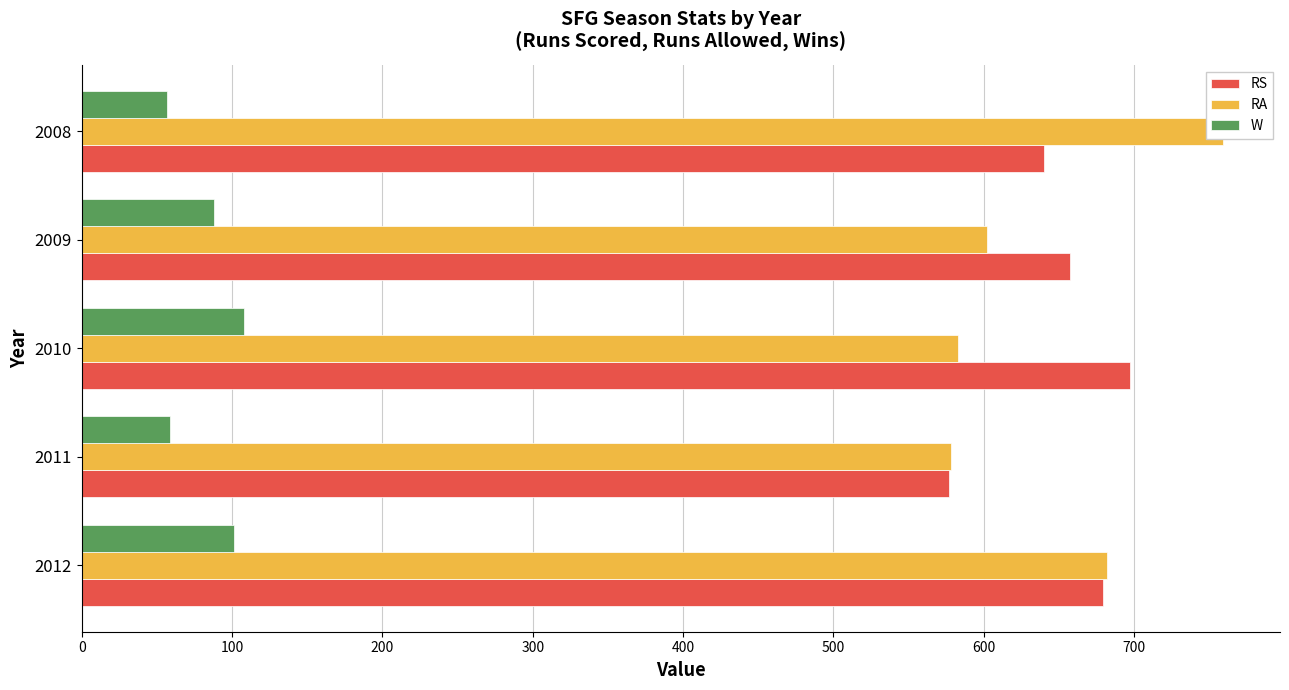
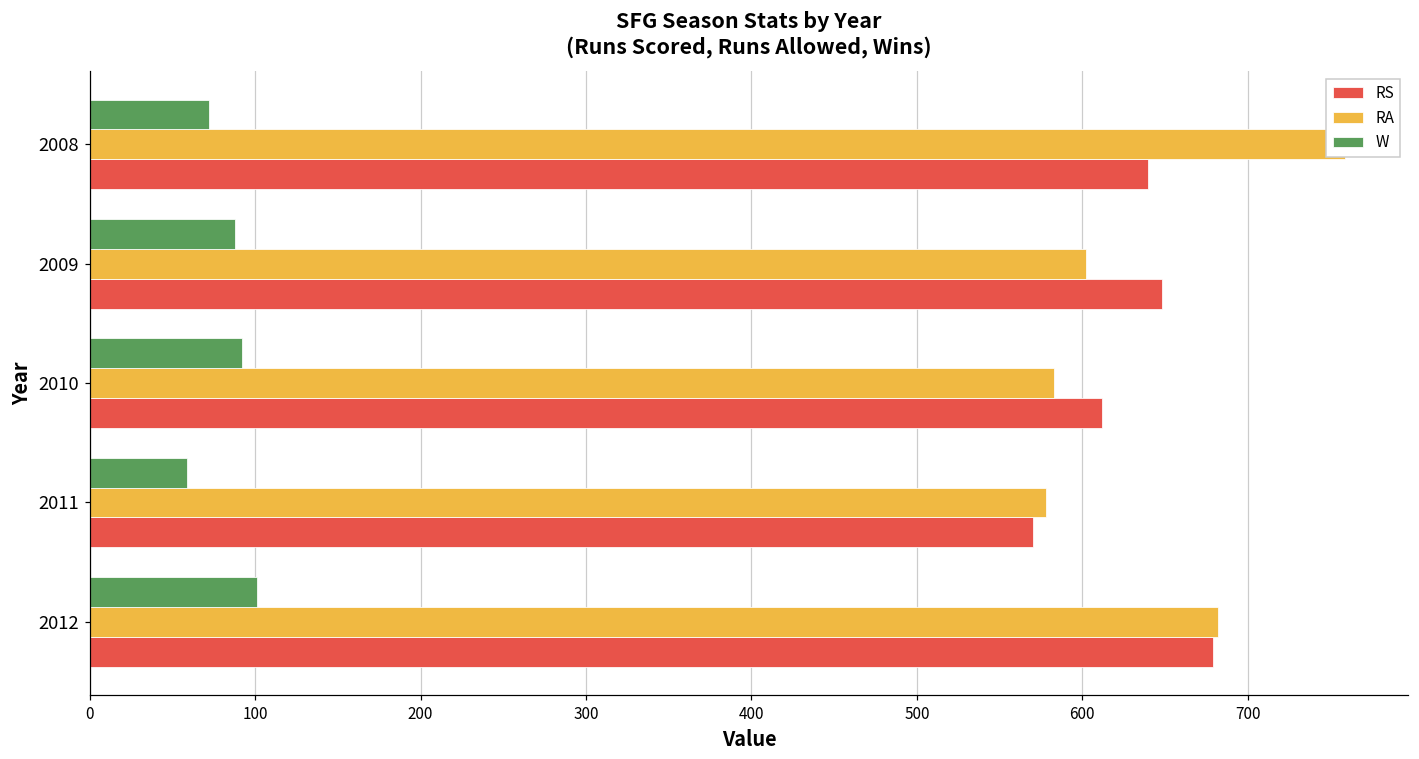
  {
    "RS": {
      "2008": 640,
-     "2009": 657,
-     "2010": 697,
-     "2011": 577,
+     "2009": 648,
+     "2010": 612,
+     "2011": 570,
      "2012": 679
    },
    "RA": {
      "2009": 602,
      "2010": 583,
      "2011": 578,
      "2012": 682
    },
    "W": {
-     "2008": 57,
+     "2008": 72,
      "2009": 88,
-     "2010": 108,
+     "2010": 92,
      "2011": 59,
      "2012": 101
    }
  }
